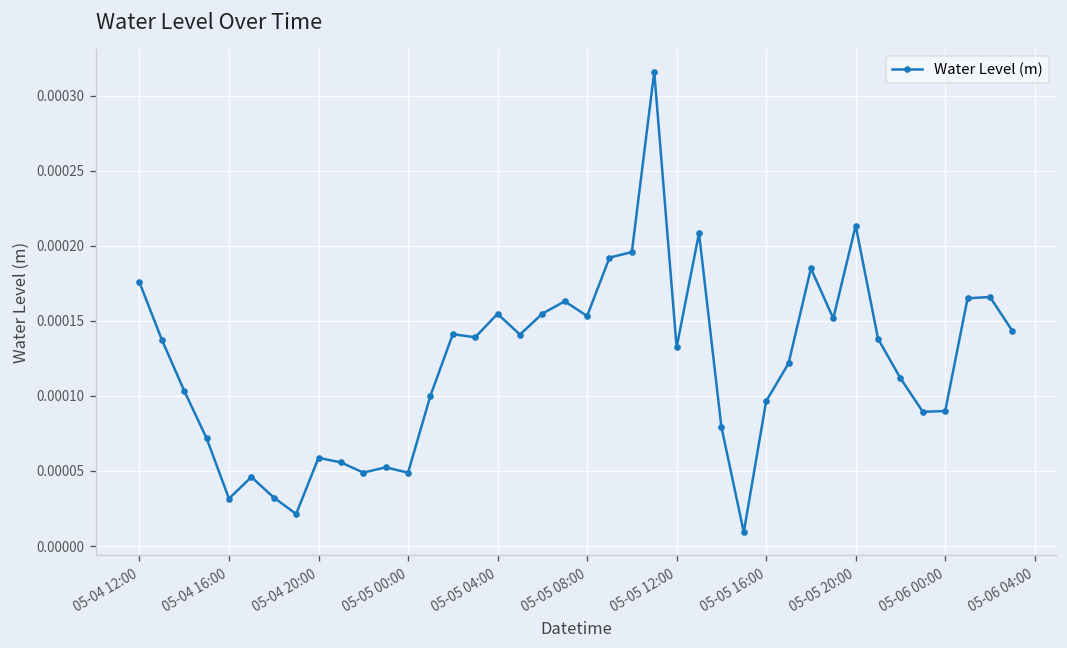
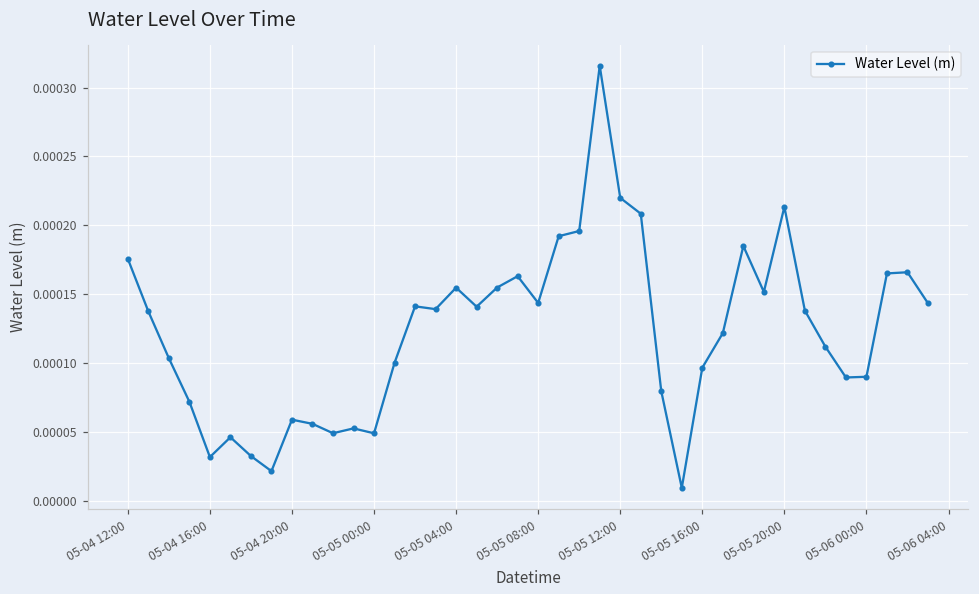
  {
    "05-04 12:00": 0.000176,
    "05-04 16:00": 0.000032,
    "05-04 20:00": 0.000059,
    "05-05 00:00": 0.000049,
    "05-05 04:00": 0.000155,
-   "05-05 08:00": 0.000153,
-   "05-05 12:00": 0.000132,
+   "05-05 08:00": 0.000144,
+   "05-05 12:00": 0.000220,
    "05-05 16:00": 0.000096,
    "05-05 20:00": 0.000213,
    "05-06 00:00": 0.000090
  }
